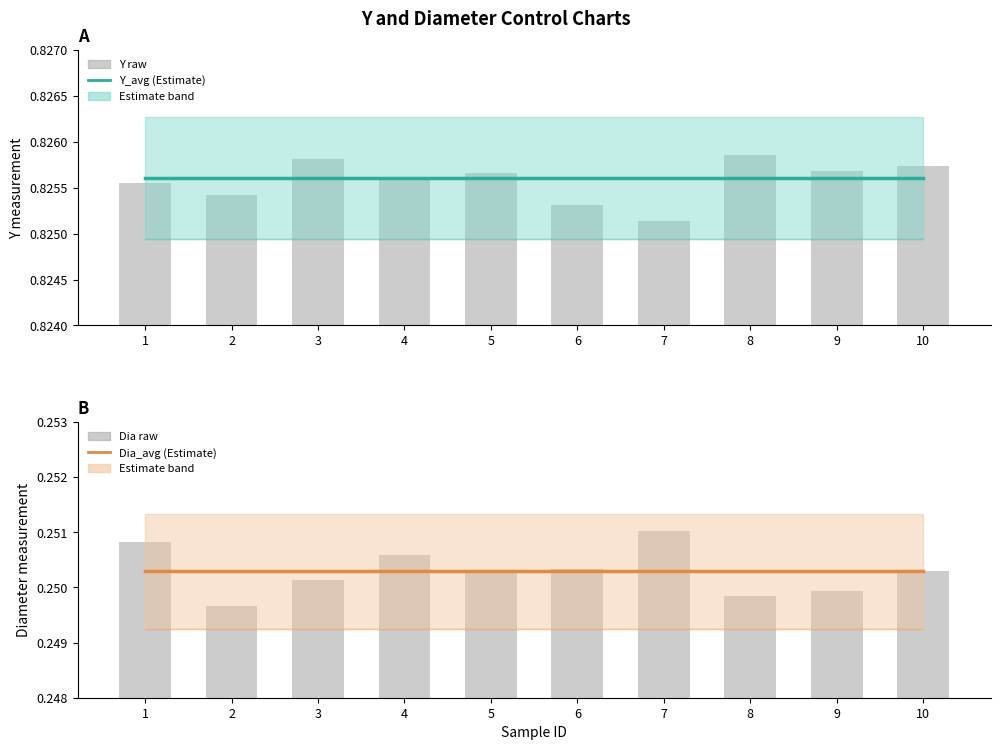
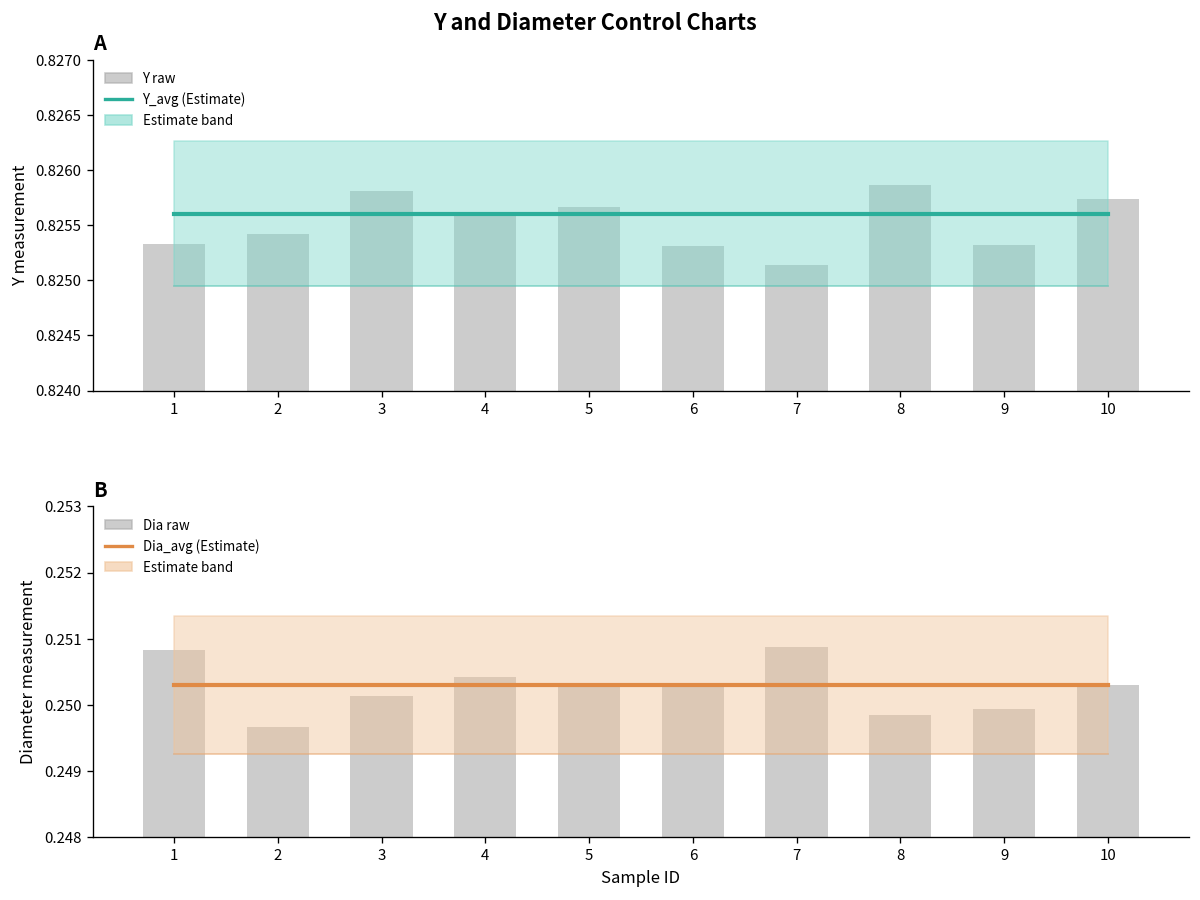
  {
    "A": {
      "Y raw": {
-       "1": 0.8256,
+       "1": 0.8253,
        "2": 0.8254,
        "3": 0.8258,
        "4": 0.8256,
        "5": 0.8257,
        "6": 0.8253,
        "7": 0.8251,
        "8": 0.8259,
-       "9": 0.8257,
+       "9": 0.8253,
        "10": 0.8257
      }
    },
    "B": {
      "Dia raw": {
        "1": 0.2508,
        "2": 0.2497,
        "3": 0.2501,
-       "4": 0.2506,
+       "4": 0.2504,
        "5": 0.2503,
        "6": 0.2503,
-       "7": 0.2510,
+       "7": 0.2509,
        "8": 0.2499,
        "9": 0.2499,
        "10": 0.2503
      }
    }
  }
